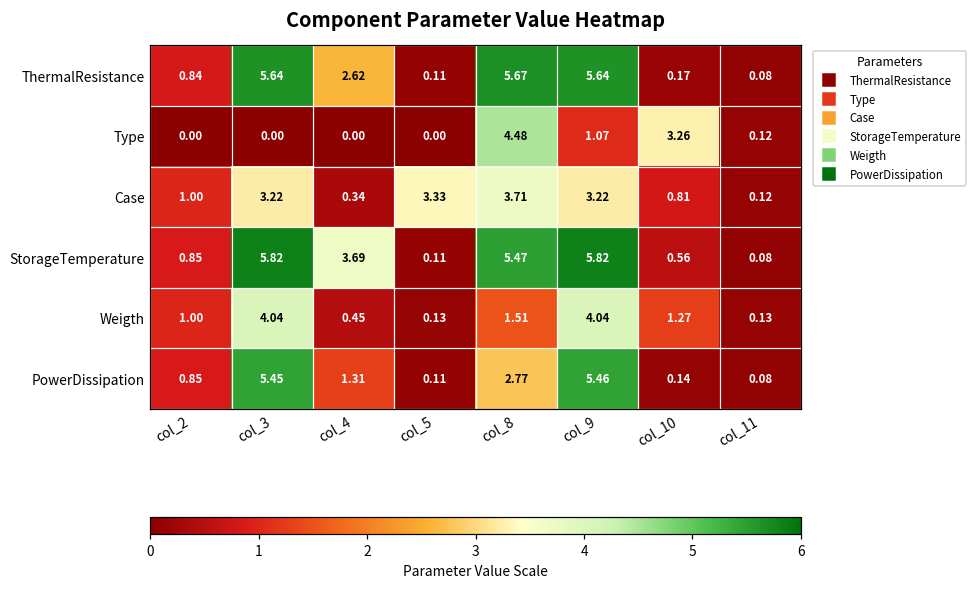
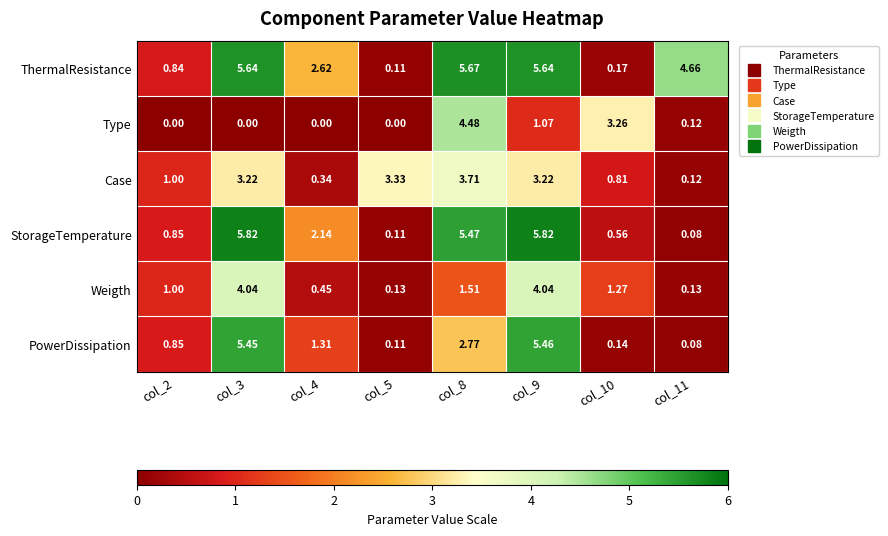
  {
    "ThermalResistance": {
      "col_2": 0.84,
      "col_3": 5.64,
      "col_4": 2.62,
      "col_5": 0.11,
      "col_8": 5.67,
      "col_9": 5.64,
      "col_10": 0.17,
-     "col_11": 0.08
+     "col_11": 4.66
    },
    "Type": {
      "col_2": 0.00,
      "col_3": 0.00,
      "col_4": 0.00,
      "col_5": 0.00,
      "col_8": 4.48,
      "col_9": 1.07,
      "col_10": 3.26,
      "col_11": 0.12
    },
    "Case": {
      "col_2": 1.00,
      "col_3": 3.22,
      "col_4": 0.34,
      "col_5": 3.33,
      "col_8": 3.71,
      "col_9": 3.22,
      "col_10": 0.81,
      "col_11": 0.12
    },
    "StorageTemperature": {
      "col_2": 0.85,
      "col_3": 5.82,
-     "col_4": 3.69,
+     "col_4": 2.14,
      "col_5": 0.11,
      "col_8": 5.47,
      "col_9": 5.82,
      "col_10": 0.56,
      "col_11": 0.08
    },
    "Weigth": {
      "col_2": 1.00,
      "col_3": 4.04,
      "col_4": 0.45,
      "col_5": 0.13,
      "col_8": 1.51,
      "col_9": 4.04,
      "col_10": 1.27,
      "col_11": 0.13
    },
    "PowerDissipation": {
      "col_2": 0.85,
      "col_3": 5.45,
      "col_4": 1.31,
      "col_5": 0.11,
      "col_8": 2.77,
      "col_9": 5.46,
      "col_10": 0.14,
      "col_11": 0.08
    }
  }
